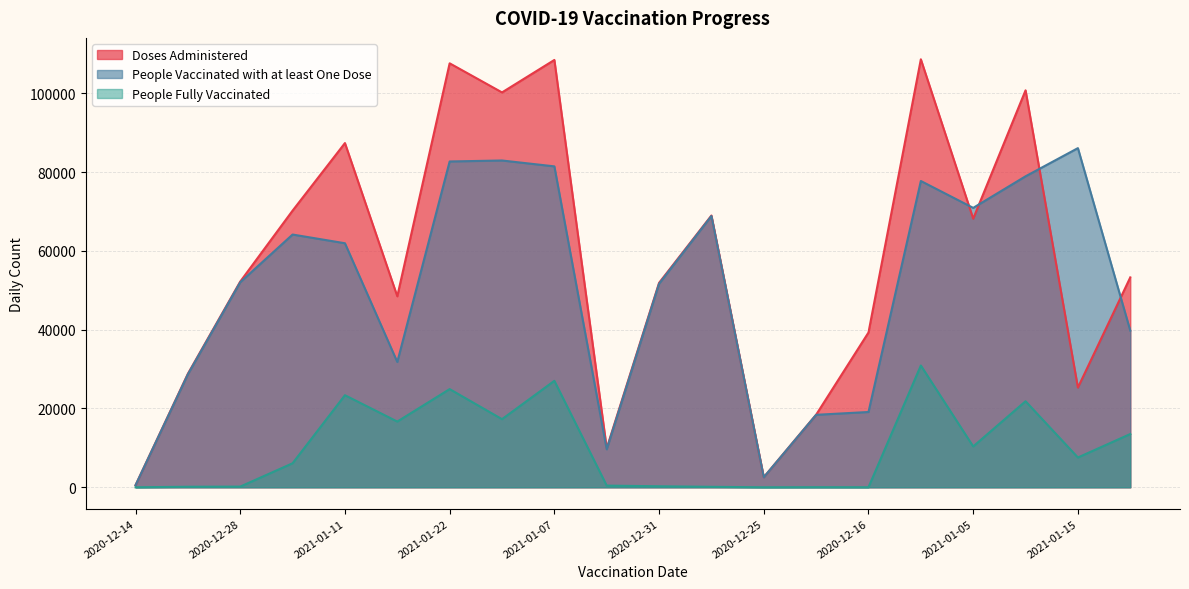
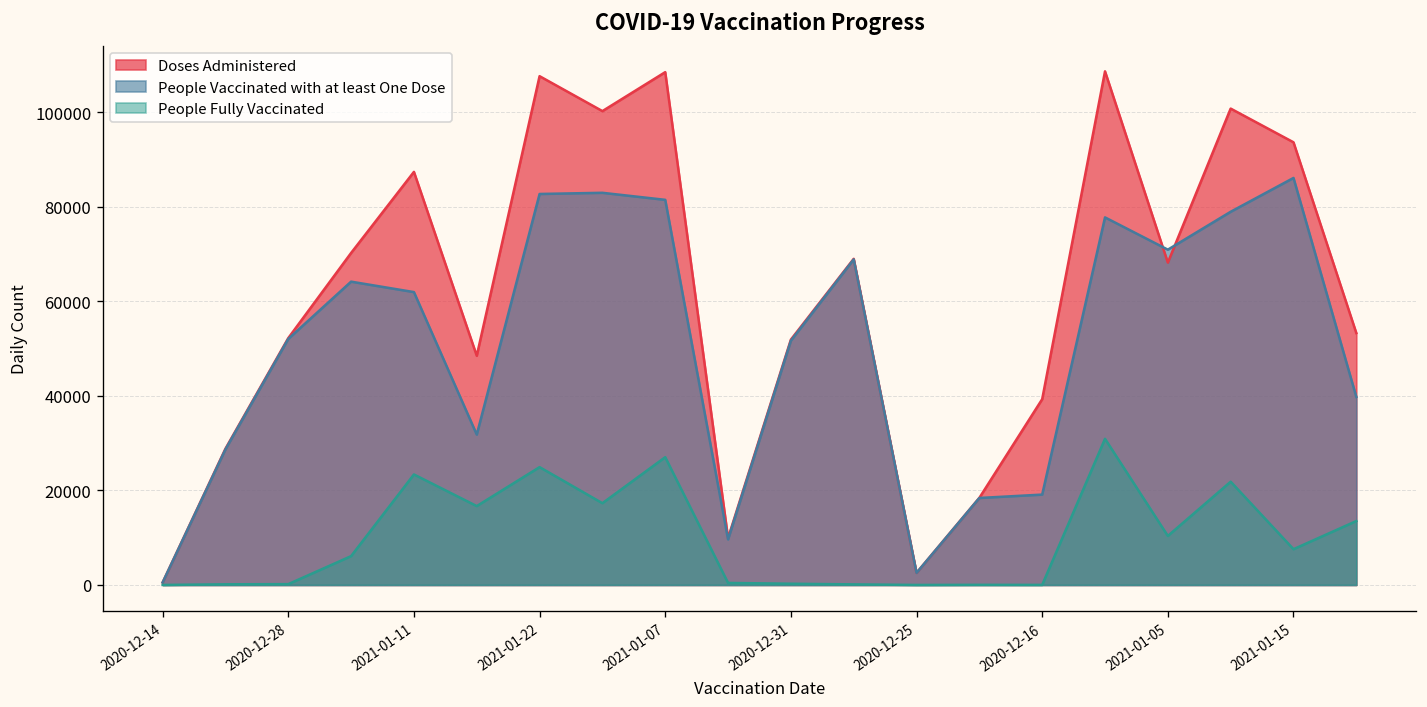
  {
    "Doses Administered": {
      "2021-01-11": 87000,
      "2021-01-22": 108000,
      "2021-01-07": 108000,
      "2020-12-16": 39000,
      "2021-01-05": 68000,
-     "2021-01-15": 25000
+     "2021-01-15": 94000
    }
  }
